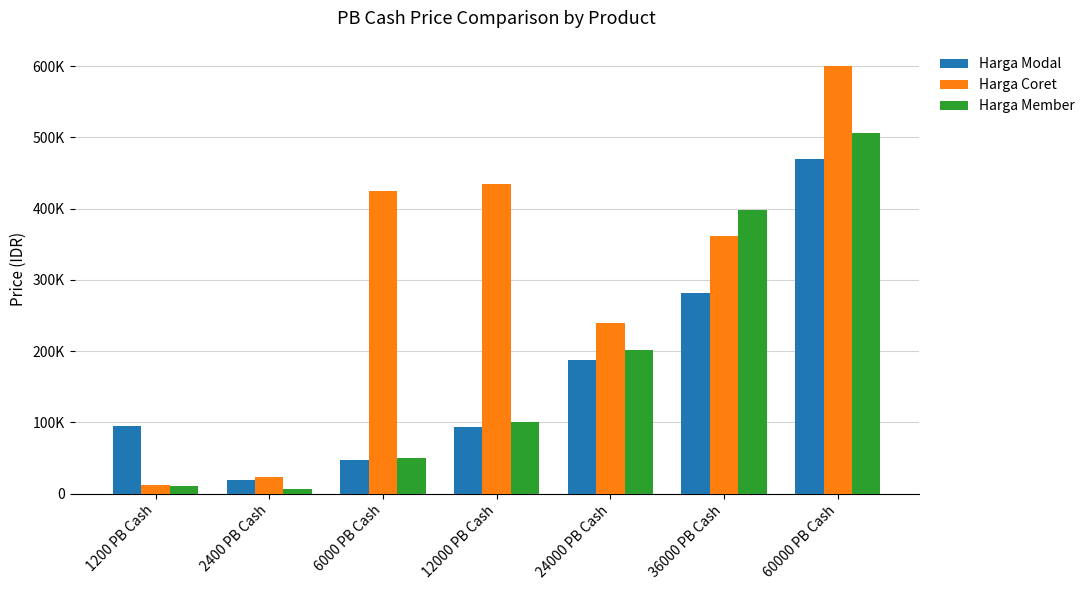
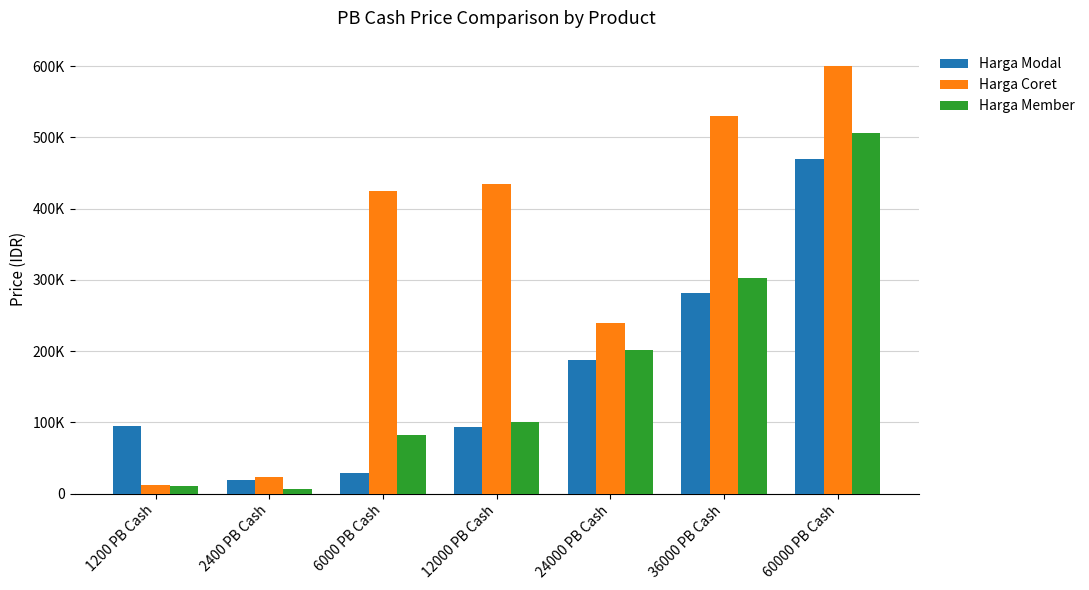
  {
    "Harga Modal": {
      "1200 PB Cash": 90000,
      "2400 PB Cash": 20000,
-     "6000 PB Cash": 50000,
+     "6000 PB Cash": 30000,
      "12000 PB Cash": 90000,
      "24000 PB Cash": 190000,
      "36000 PB Cash": 280000,
      "60000 PB Cash": 470000
    },
    "Harga Coret": {
      "1200 PB Cash": 10000,
      "2400 PB Cash": 20000,
      "6000 PB Cash": 430000,
      "12000 PB Cash": 440000,
      "24000 PB Cash": 240000,
-     "36000 PB Cash": 360000,
+     "36000 PB Cash": 530000,
      "60000 PB Cash": 600000
    },
    "Harga Member": {
      "1200 PB Cash": 10000,
      "2400 PB Cash": 10000,
-     "6000 PB Cash": 50000,
+     "6000 PB Cash": 80000,
      "12000 PB Cash": 100000,
      "24000 PB Cash": 200000,
-     "36000 PB Cash": 400000,
+     "36000 PB Cash": 300000,
      "60000 PB Cash": 510000
    }
  }
